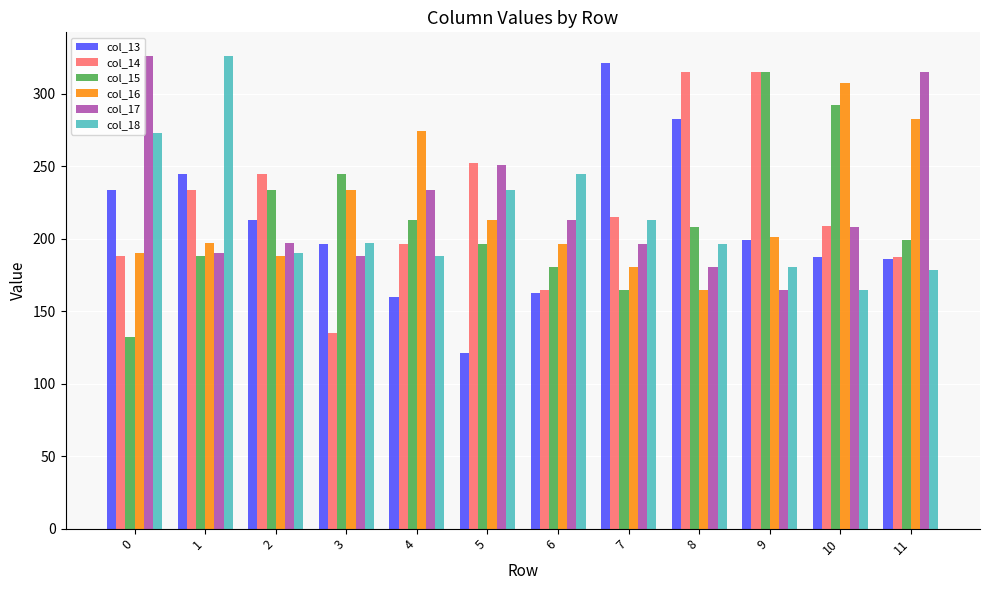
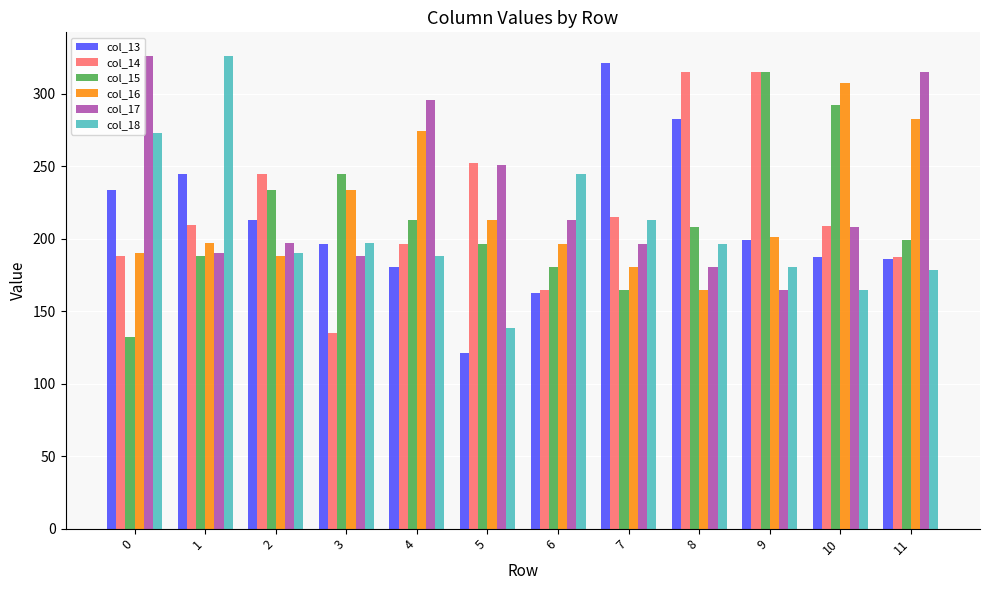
  {
    "col_13": {
      "0": 234,
      "1": 245,
      "2": 213,
      "3": 196,
-     "4": 160,
+     "4": 180,
      "5": 121,
      "6": 163,
      "7": 321,
      "8": 283,
      "9": 199,
      "10": 187,
      "11": 186
    },
    "col_14": {
      "0": 188,
-     "1": 234,
+     "1": 210,
      "2": 245,
      "3": 135,
      "4": 196,
      "5": 252,
      "6": 165,
      "7": 215,
      "8": 315,
      "9": 315,
      "10": 209,
      "11": 187
    },
    "col_15": {
      "0": 132,
      "1": 188,
      "2": 234,
      "3": 245,
      "4": 213,
      "5": 196,
      "6": 180,
      "7": 165,
      "8": 208,
      "9": 315,
      "10": 292,
      "11": 199
    },
    "col_16": {
      "0": 190,
      "1": 197,
      "2": 188,
      "3": 234,
      "4": 274,
      "5": 213,
      "6": 196,
      "7": 180,
      "8": 165,
      "9": 201,
      "10": 308,
      "11": 283
    },
    "col_17": {
      "0": 326,
      "1": 190,
      "2": 197,
      "3": 188,
-     "4": 234,
+     "4": 296,
      "5": 251,
      "6": 213,
      "7": 196,
      "8": 180,
      "9": 165,
      "10": 208,
      "11": 315
    },
    "col_18": {
      "0": 273,
      "1": 326,
      "2": 190,
      "3": 197,
      "4": 188,
-     "5": 234,
+     "5": 138,
      "6": 245,
      "7": 213,
      "8": 196,
      "9": 180,
      "10": 165,
      "11": 178
    }
  }
